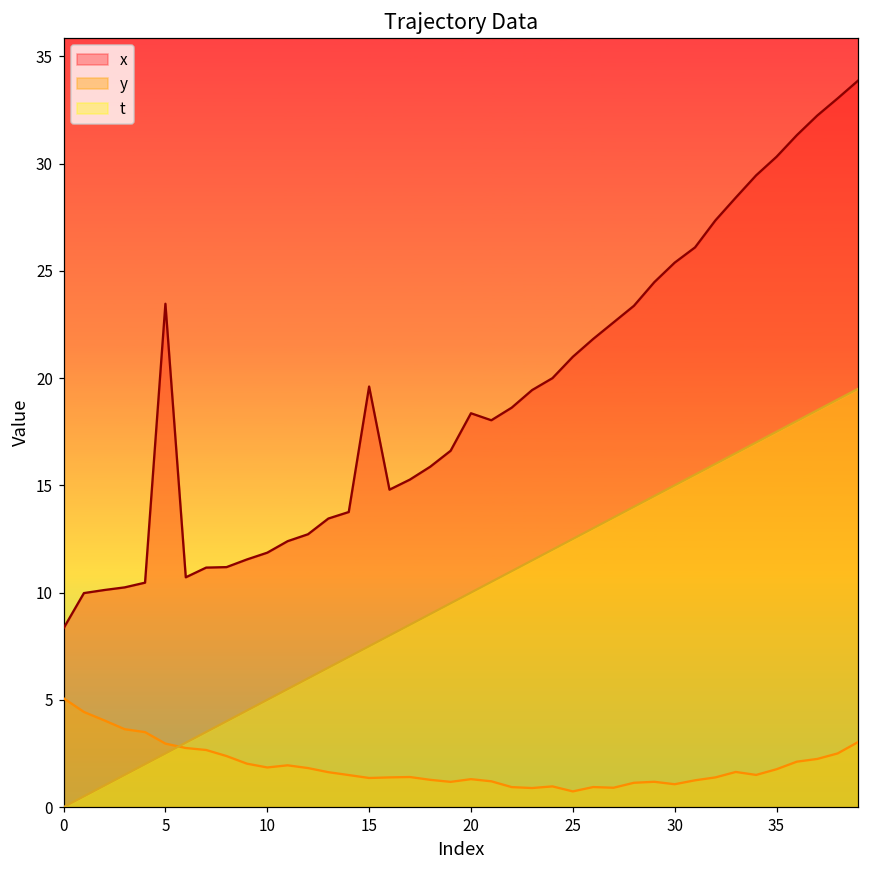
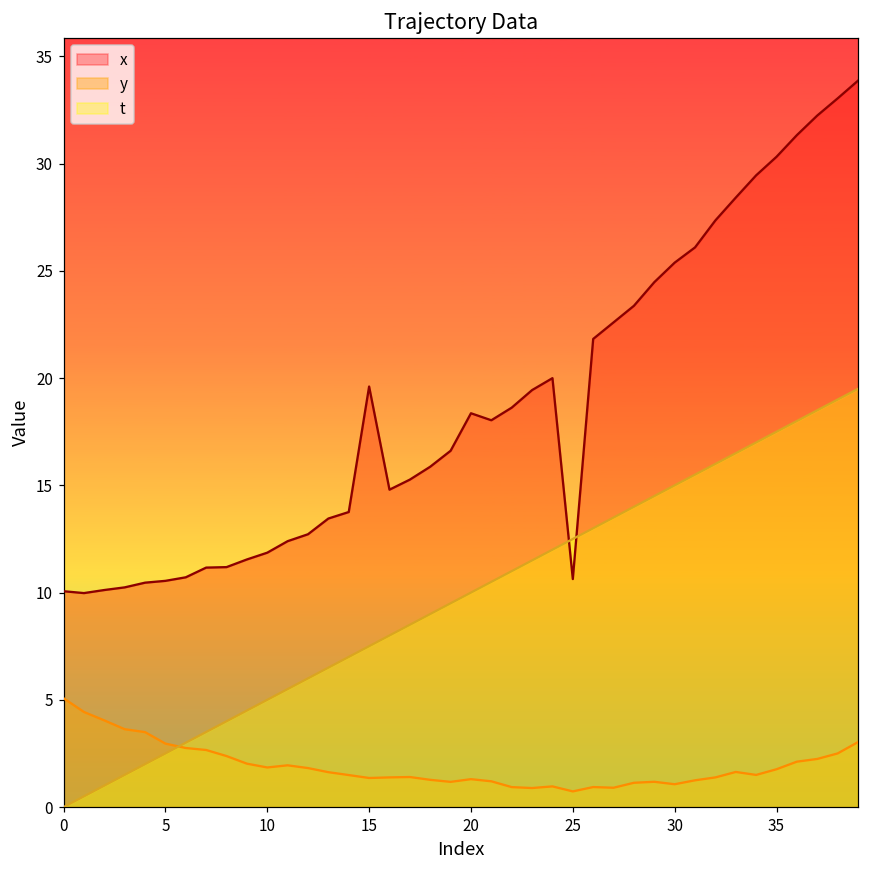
  {
    "x": {
-     "0": 8.3,
-     "5": 23.5,
+     "0": 10.1,
+     "5": 10.5,
      "10": 11.9,
      "15": 19.6,
      "20": 18.4,
-     "25": 21.0,
+     "25": 10.6,
      "30": 25.4,
      "35": 30.3
    }
  }
